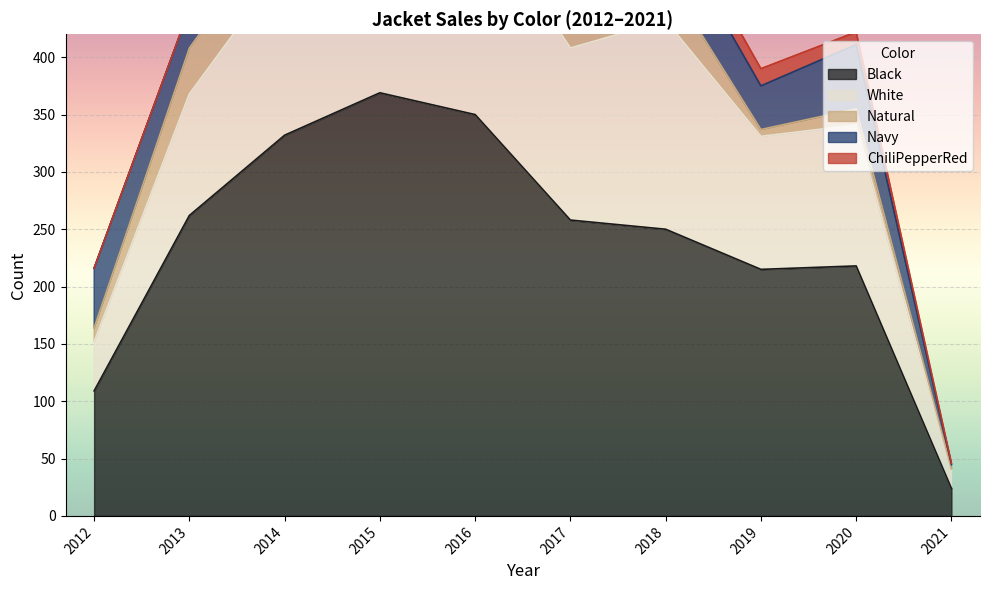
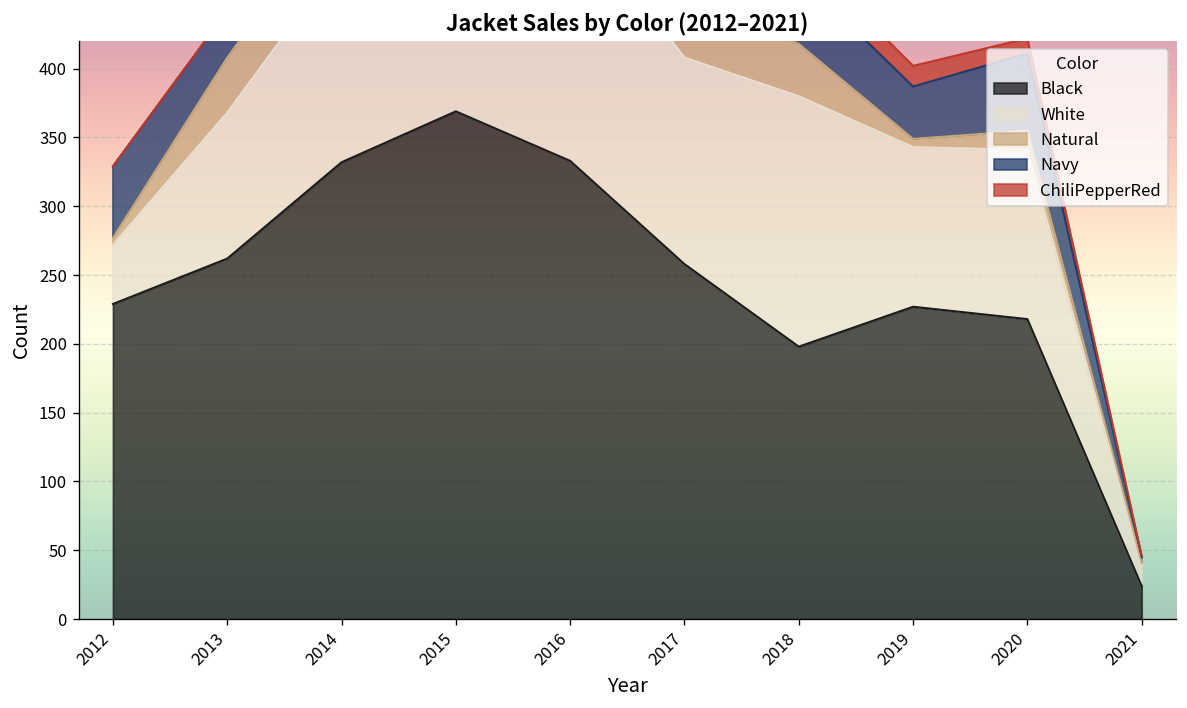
  {
    "Black": {
-     "2012": 109,
+     "2012": 229,
      "2013": 262,
      "2014": 332,
      "2015": 369,
-     "2016": 350,
+     "2016": 333,
      "2017": 258,
-     "2018": 250,
-     "2019": 215,
+     "2018": 198,
+     "2019": 227,
      "2020": 218,
      "2021": 24
    },
    "White": {
      "2012": 43,
      "2013": 106,
      "2017": 150,
      "2019": 116
    },
    "Natural": {
-     "2012": 12,
+     "2012": 5,
      "2013": 40,
      "2019": 6
    },
    "Navy": {
      "2019": 38
    },
    "ChiliPepperRed": {
      "2019": 15
    }
  }
